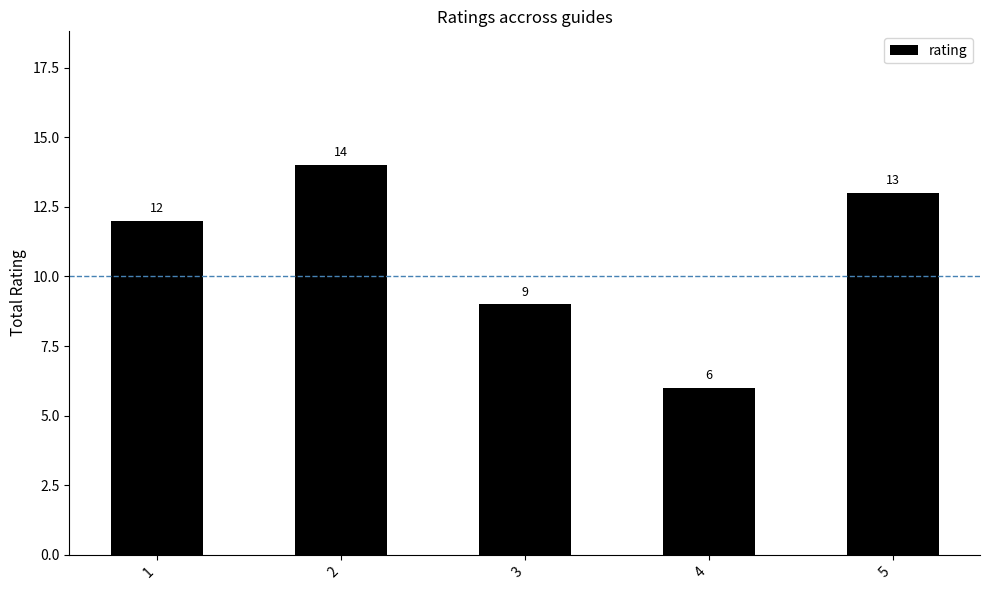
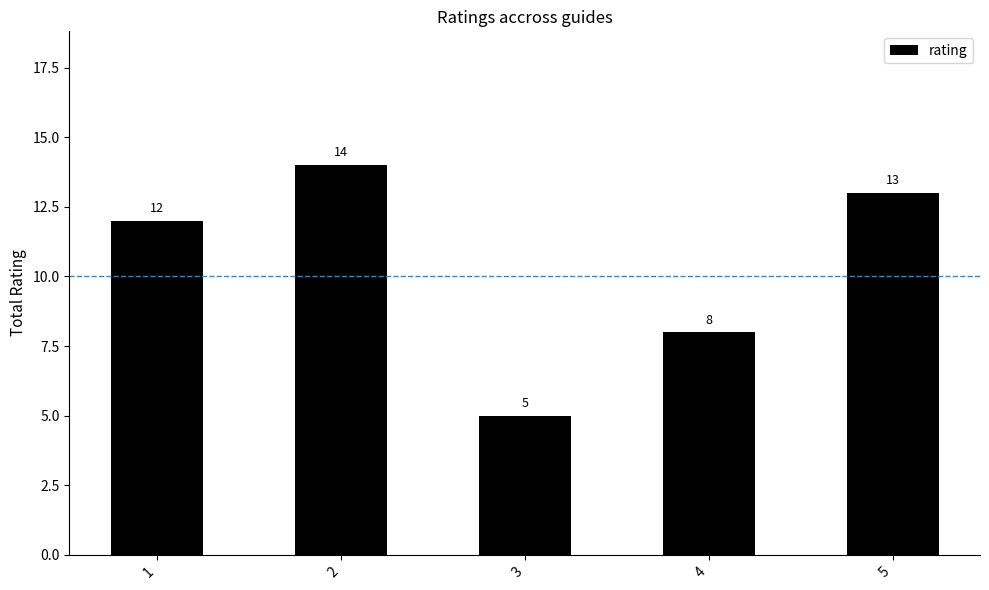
  {
    "1": 12,
    "2": 14,
-   "3": 9,
-   "4": 6,
+   "3": 5,
+   "4": 8,
    "5": 13
  }
